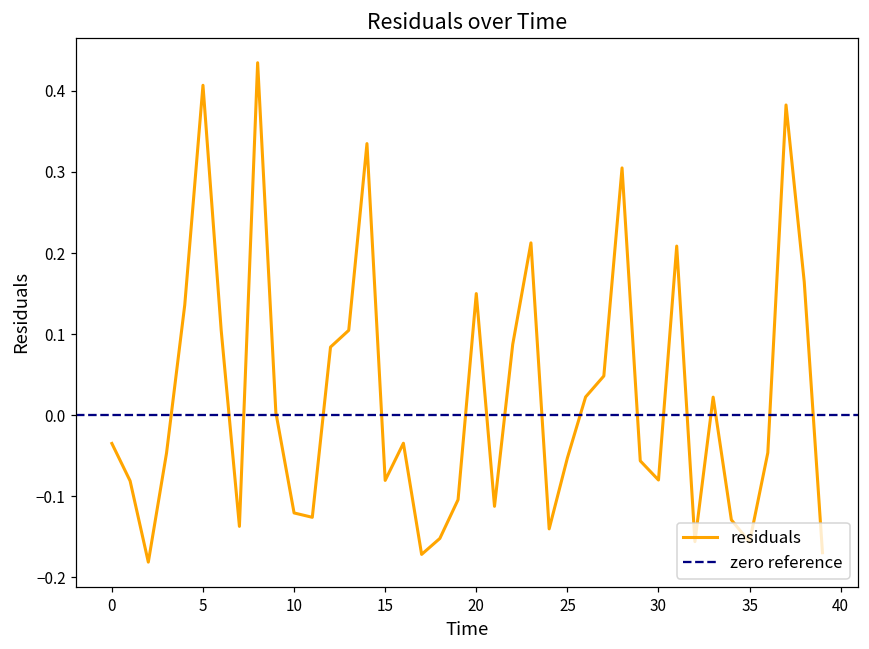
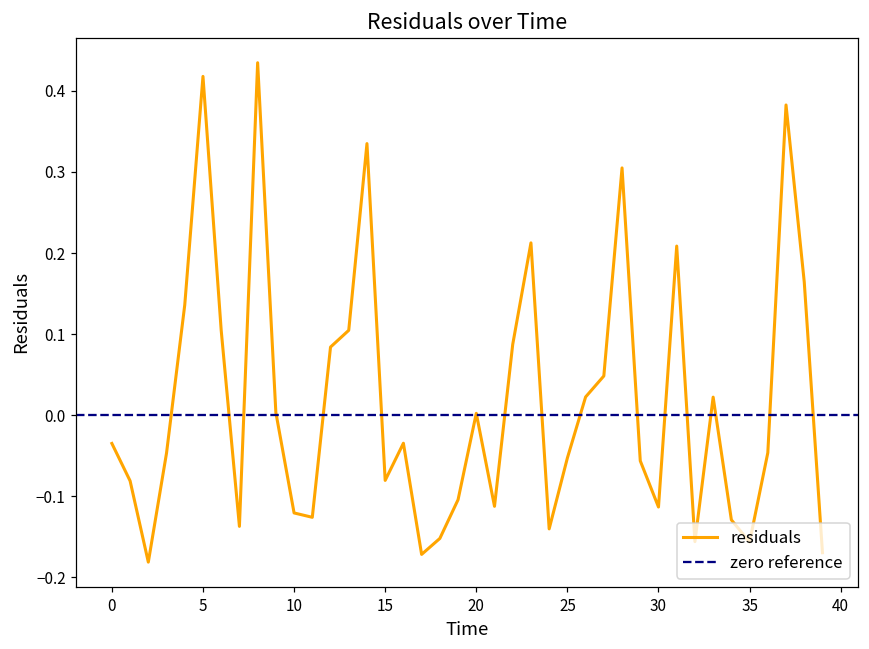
  {
    "0": -0.03,
-   "5": 0.41,
+   "5": 0.42,
    "10": -0.12,
    "15": -0.08,
-   "20": 0.15,
+   "20": 0.00,
    "25": -0.05,
-   "30": -0.08
+   "30": -0.11
  }
